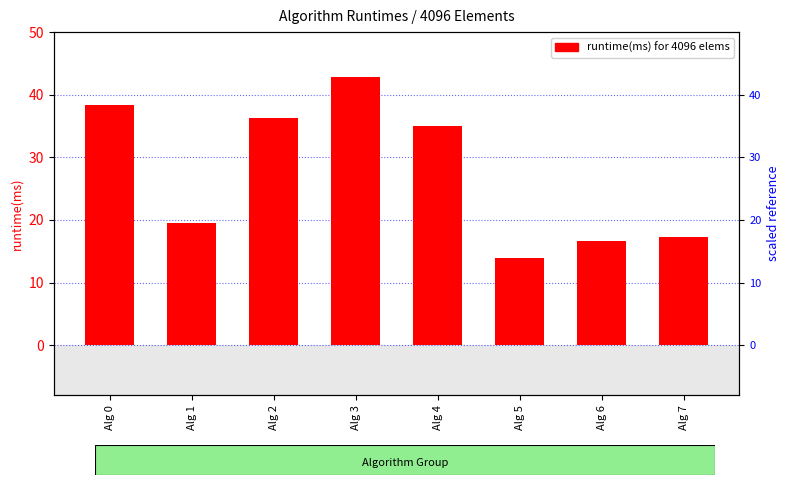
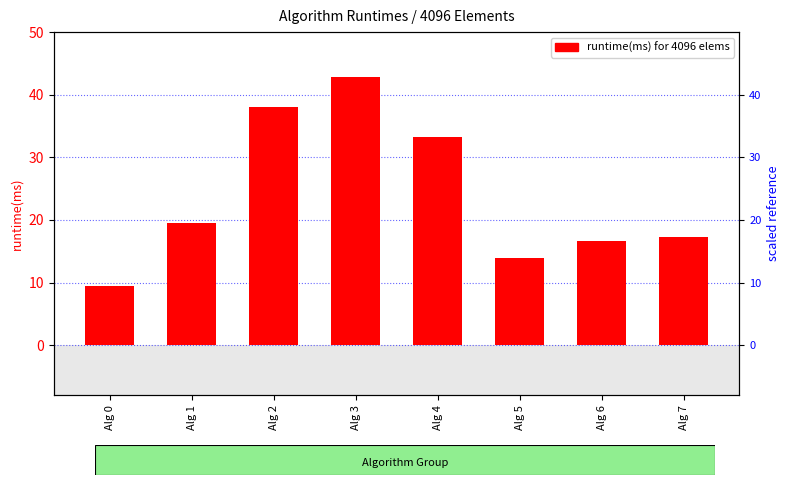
  {
-   "Alg 0": 38,
+   "Alg 0": 9,
    "Alg 1": 20,
-   "Alg 2": 36,
+   "Alg 2": 38,
    "Alg 3": 43,
-   "Alg 4": 35,
+   "Alg 4": 33,
    "Alg 5": 14,
    "Alg 6": 17,
    "Alg 7": 17
  }
